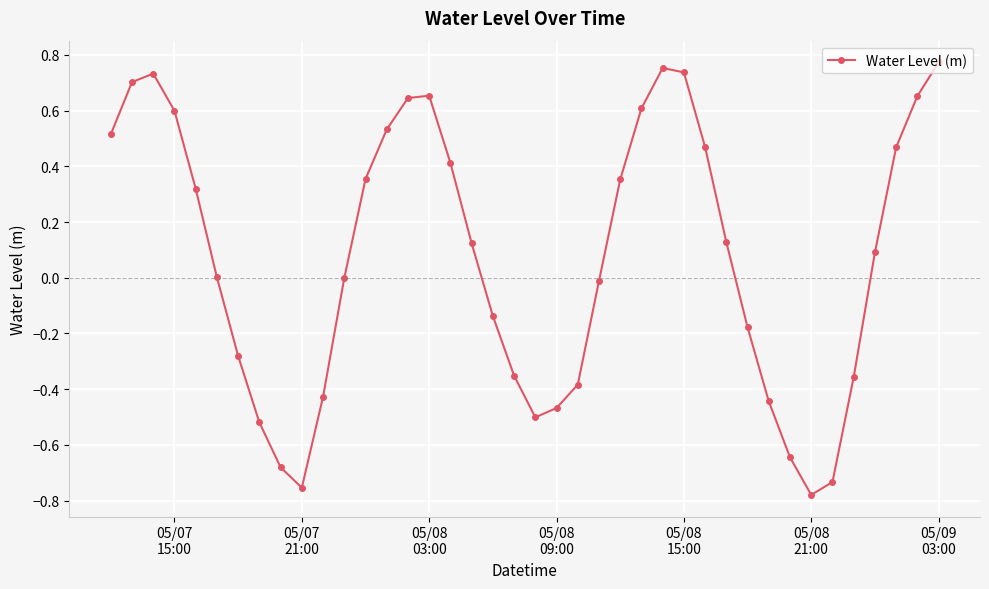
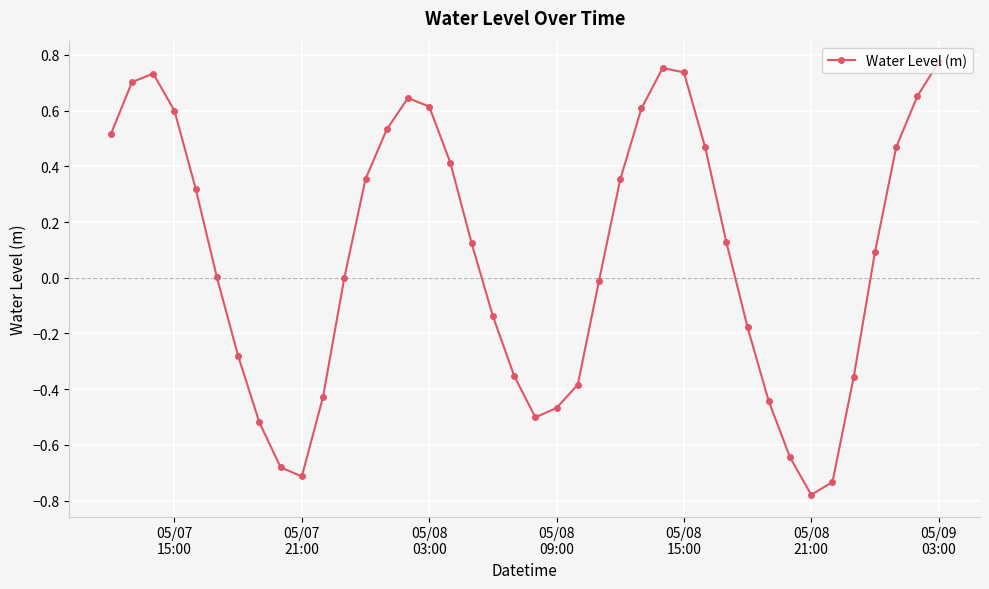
  {
    "05/07 15:00": 0.60,
-   "05/07 21:00": -0.75,
-   "05/08 03:00": 0.65,
+   "05/07 21:00": -0.71,
+   "05/08 03:00": 0.61,
    "05/08 09:00": -0.47,
    "05/08 15:00": 0.74,
    "05/08 21:00": -0.78
  }
